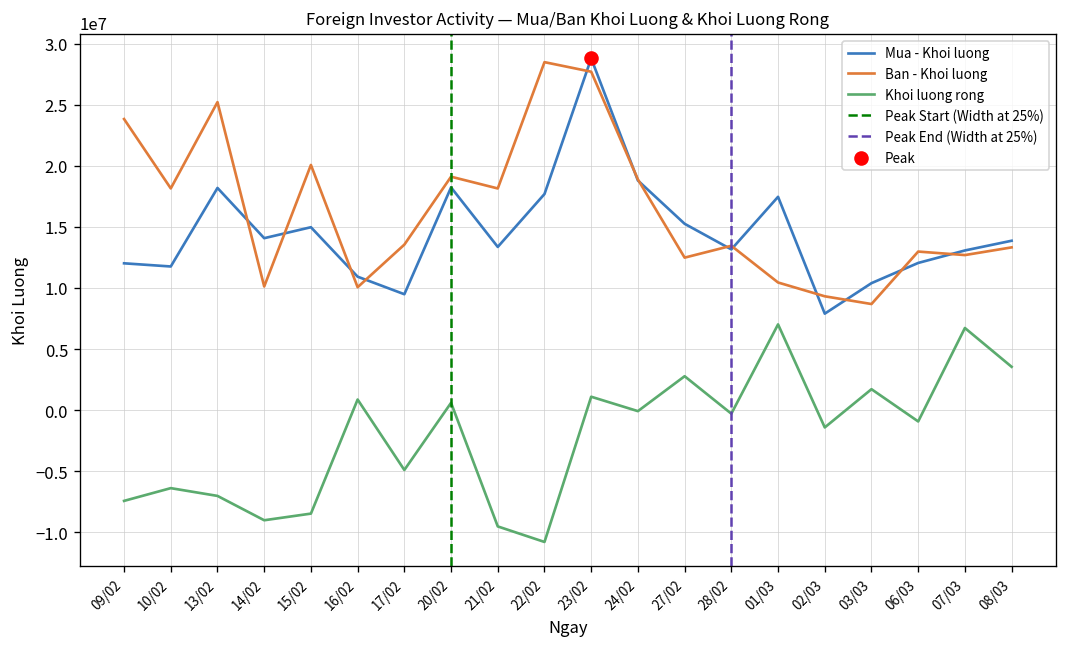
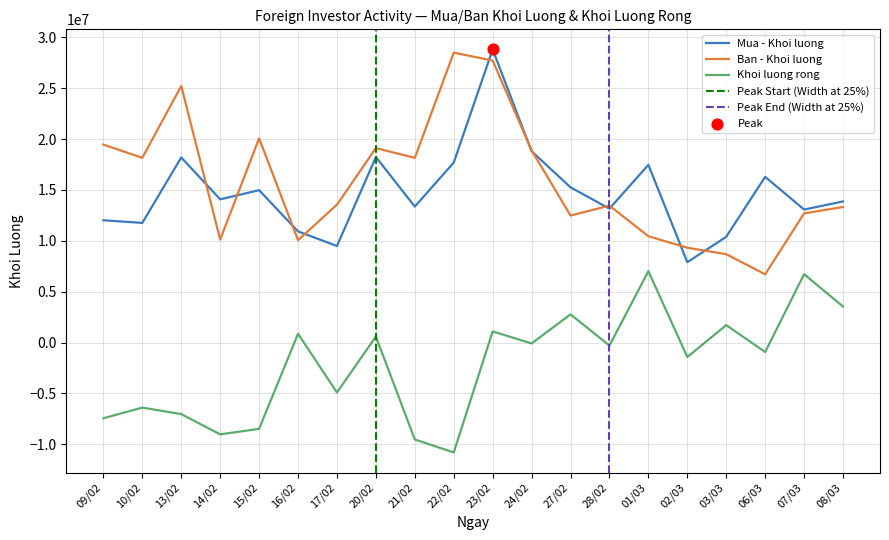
  {
    "Mua - Khoi luong": {
      "09/02": 12000000,
      "10/02": 11800000,
      "13/02": 18200000,
      "14/02": 14100000,
      "15/02": 15000000,
      "16/02": 10900000,
      "17/02": 9500000,
      "20/02": 18200000,
      "21/02": 13400000,
      "22/02": 17700000,
      "27/02": 15300000,
      "28/02": 13200000,
      "01/03": 17500000,
      "02/03": 7900000,
      "03/03": 10400000,
-     "06/03": 12100000,
+     "06/03": 16300000,
      "07/03": 13100000,
      "08/03": 13900000
    },
    "Ban - Khoi luong": {
-     "09/02": 23800000,
+     "09/02": 19500000,
      "10/02": 18200000,
      "13/02": 25200000,
      "14/02": 10100000,
      "15/02": 20100000,
      "16/02": 10100000,
      "17/02": 13600000,
      "20/02": 19100000,
      "21/02": 18200000,
      "22/02": 28500000,
      "23/02": 27700000,
      "27/02": 12500000,
      "28/02": 13500000,
      "01/03": 10400000,
      "02/03": 9300000,
      "03/03": 8700000,
-     "06/03": 13000000,
+     "06/03": 6700000,
      "07/03": 12700000,
      "08/03": 13300000
    },
    "Khoi luong rong": {
      "09/02": -7400000,
      "10/02": -6400000,
      "13/02": -7000000,
      "14/02": -9000000,
      "15/02": -8500000,
      "16/02": 900000,
      "17/02": -4900000,
      "20/02": 600000,
      "21/02": -9500000,
      "22/02": -10800000,
      "23/02": 1100000,
      "24/02": -100000,
      "27/02": 2800000,
      "28/02": -300000,
      "01/03": 7000000,
      "02/03": -1400000,
      "03/03": 1700000,
      "06/03": -900000,
      "07/03": 6700000,
      "08/03": 3500000
    }
  }
